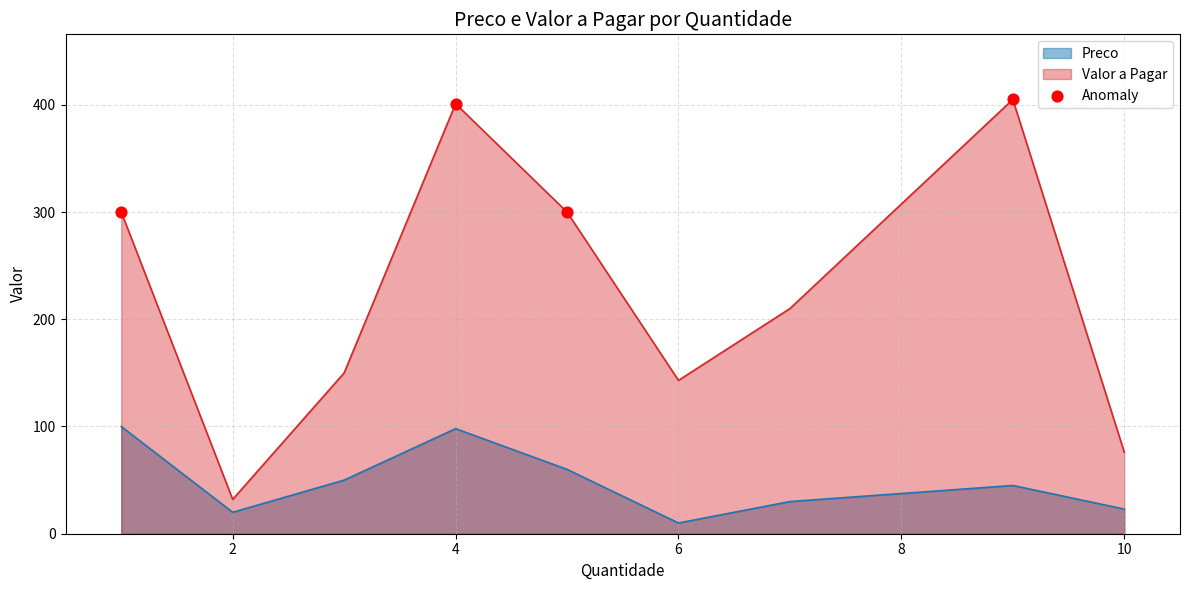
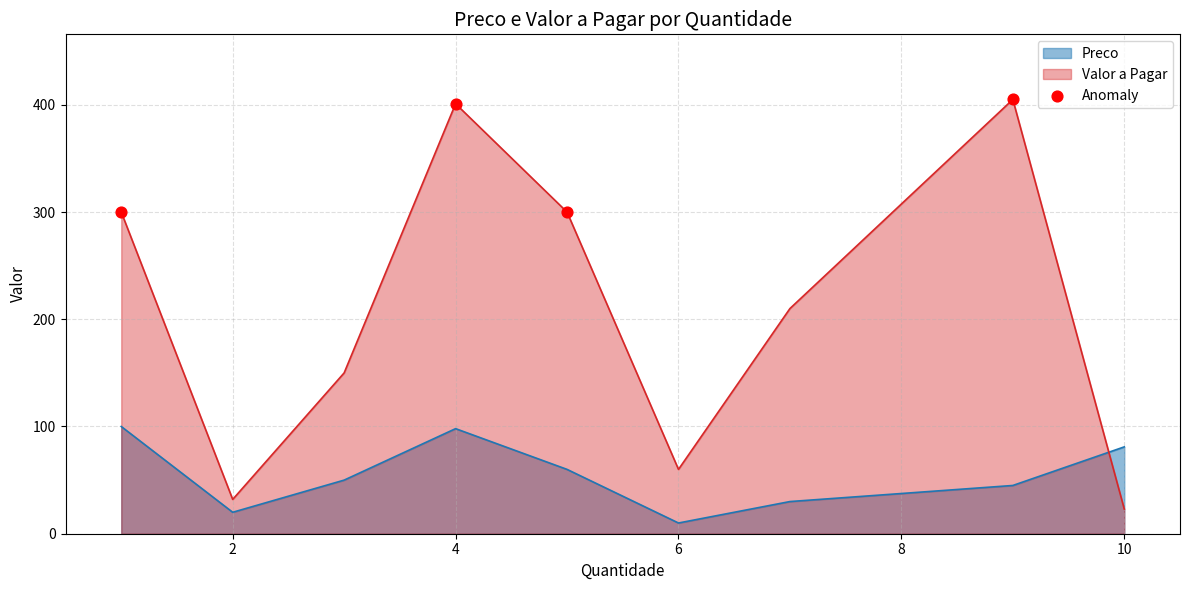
  {
    "Preco": {
      "2": 20,
      "4": 98,
      "6": 10,
-     "10": 23
+     "10": 81
    },
    "Valor a Pagar": {
      "2": 32,
-     "6": 143,
-     "10": 76
+     "6": 60,
+     "10": 23
    }
  }
